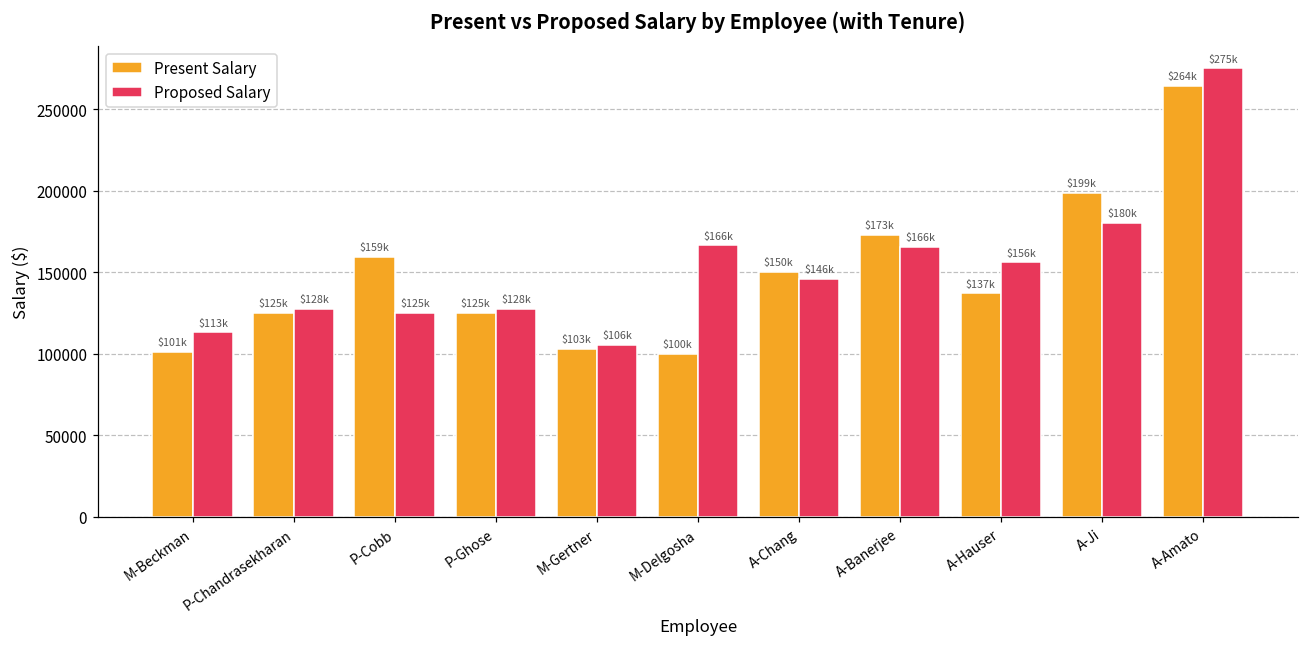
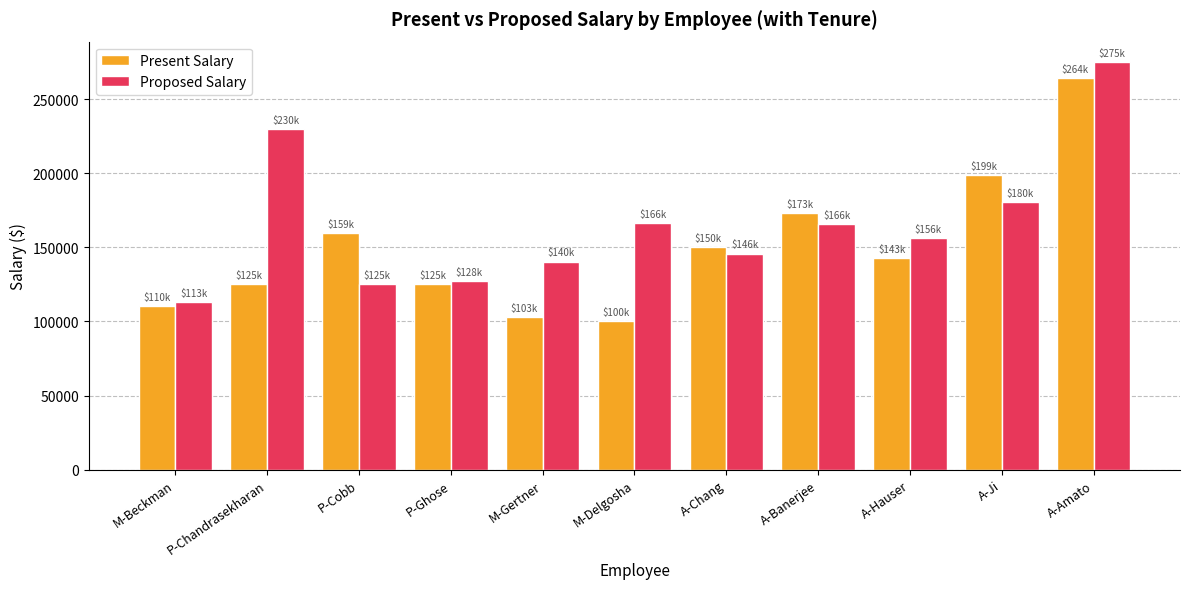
  {
    "Present Salary": {
-     "M-Beckman": "$101k",
+     "M-Beckman": "$110k",
      "P-Chandrasekharan": "$125k",
      "P-Cobb": "$159k",
      "P-Ghose": "$125k",
      "M-Gertner": "$103k",
      "M-Delgosha": "$100k",
      "A-Chang": "$150k",
      "A-Banerjee": "$173k",
-     "A-Hauser": "$137k",
+     "A-Hauser": "$143k",
      "A-Ji": "$199k",
      "A-Amato": "$264k"
    },
    "Proposed Salary": {
      "M-Beckman": "$113k",
-     "P-Chandrasekharan": "$128k",
+     "P-Chandrasekharan": "$230k",
      "P-Cobb": "$125k",
      "P-Ghose": "$128k",
-     "M-Gertner": "$106k",
+     "M-Gertner": "$140k",
      "M-Delgosha": "$166k",
      "A-Chang": "$146k",
      "A-Banerjee": "$166k",
      "A-Hauser": "$156k",
      "A-Ji": "$180k",
      "A-Amato": "$275k"
    }
  }
